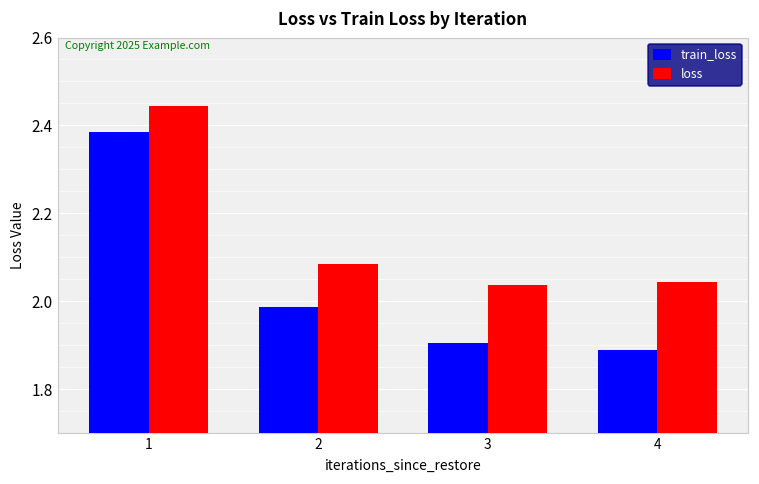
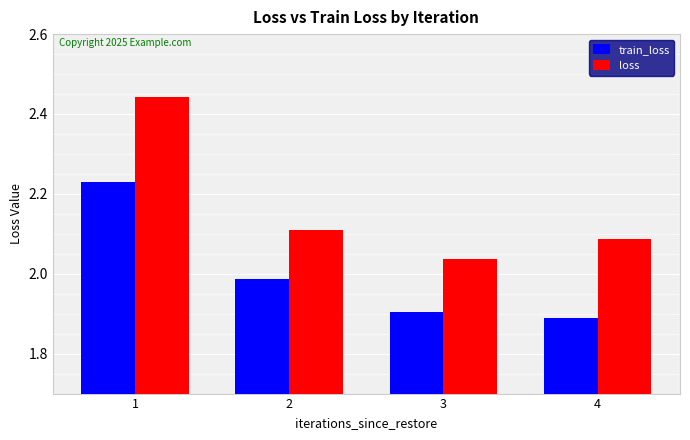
  {
    "train_loss": {
-     "1": 2.39,
+     "1": 2.23,
      "2": 1.99,
      "3": 1.90,
      "4": 1.89
    },
    "loss": {
      "1": 2.44,
-     "2": 2.09,
+     "2": 2.11,
      "3": 2.04,
-     "4": 2.04
+     "4": 2.09
    }
  }
